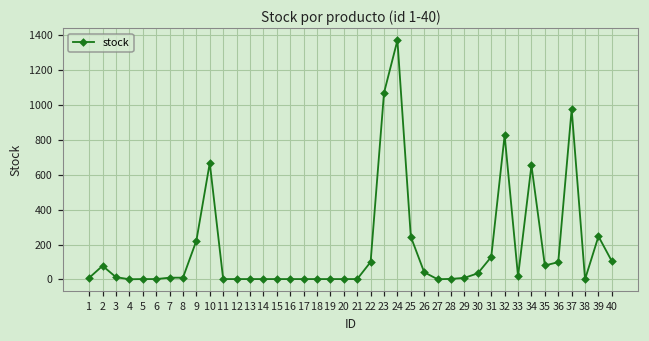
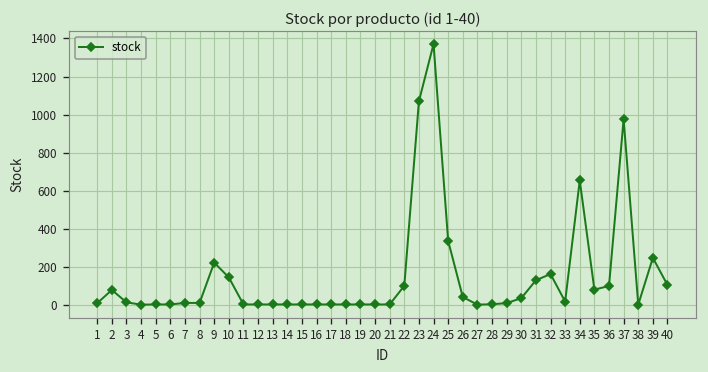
  {
    "1": 10,
    "2": 80,
    "3": 10,
    "4": 0,
    "5": 0,
    "6": 0,
    "7": 10,
    "8": 10,
    "9": 220,
-   "10": 670,
+   "10": 140,
    "11": 0,
    "12": 0,
    "13": 0,
    "14": 0,
    "15": 0,
    "16": 0,
    "17": 0,
    "18": 0,
    "19": 0,
    "20": 0,
    "21": 0,
    "22": 100,
    "23": 1070,
    "24": 1370,
-   "25": 250,
+   "25": 340,
    "26": 40,
    "27": 0,
    "28": 0,
    "29": 10,
    "30": 40,
    "31": 130,
-   "32": 830,
+   "32": 160,
    "33": 20,
    "34": 650,
    "35": 80,
    "36": 100,
    "37": 980,
    "38": 0,
    "39": 250,
    "40": 100
  }
